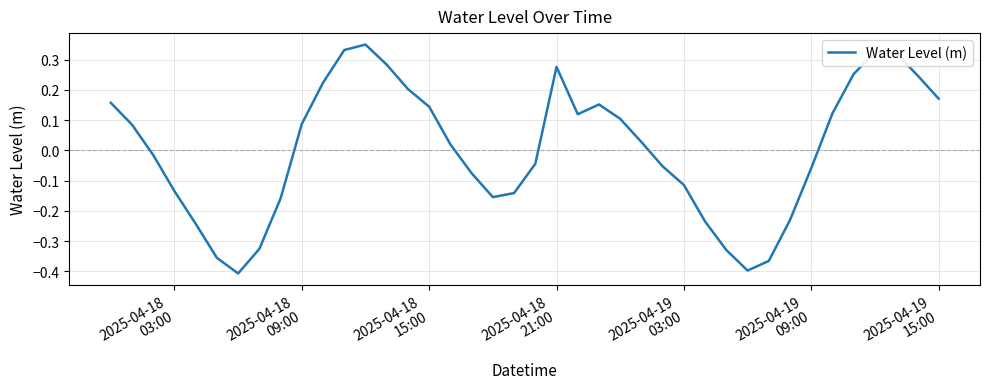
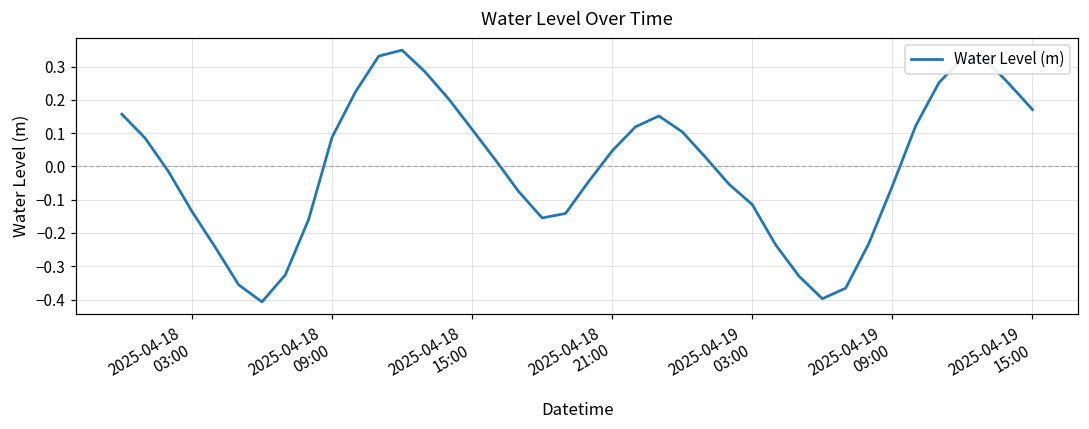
  {
    "2025-04-18 03:00": -0.14,
    "2025-04-18 09:00": 0.09,
-   "2025-04-18 15:00": 0.14,
-   "2025-04-18 21:00": 0.28,
+   "2025-04-18 15:00": 0.11,
+   "2025-04-18 21:00": 0.05,
    "2025-04-19 03:00": -0.11,
    "2025-04-19 09:00": -0.06,
    "2025-04-19 15:00": 0.17
  }
